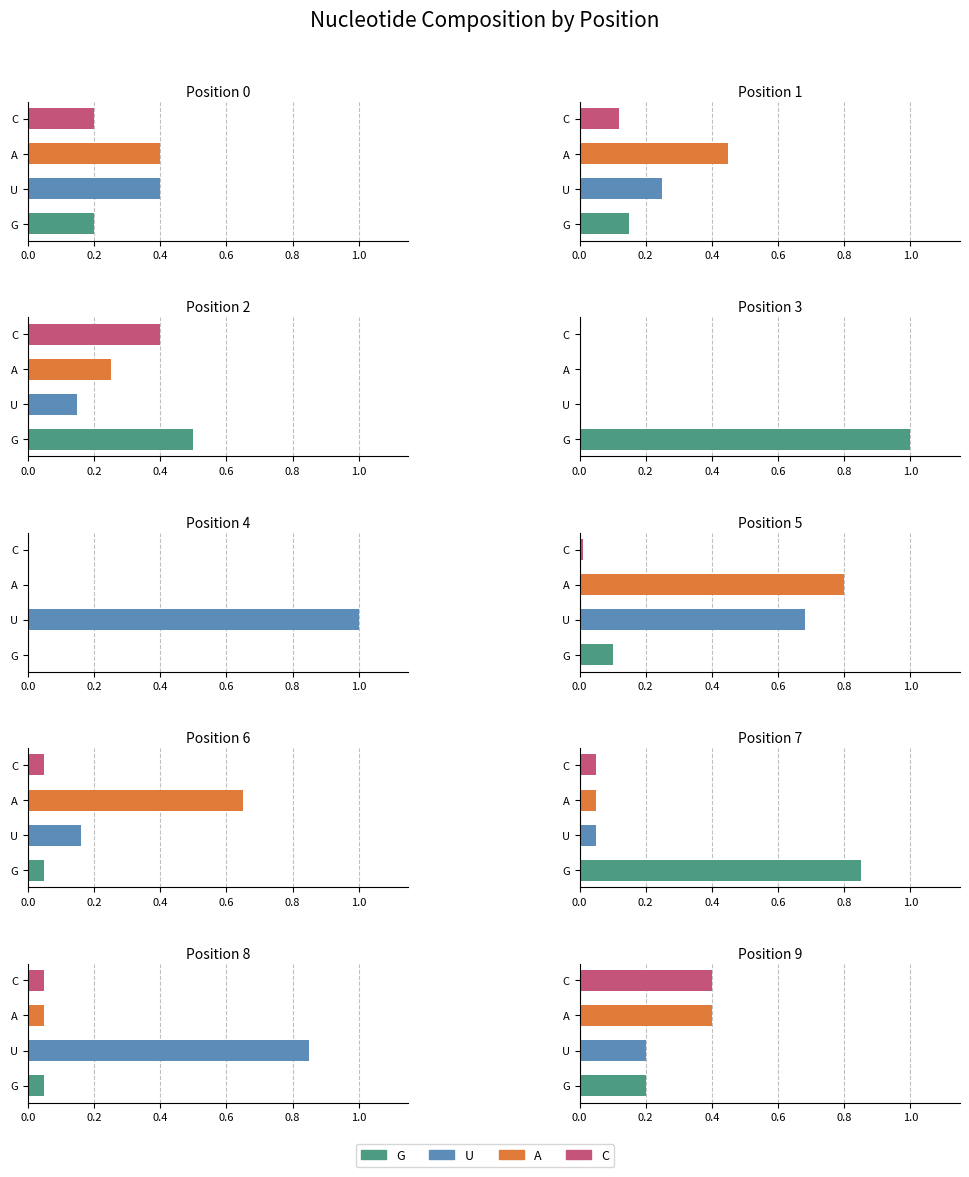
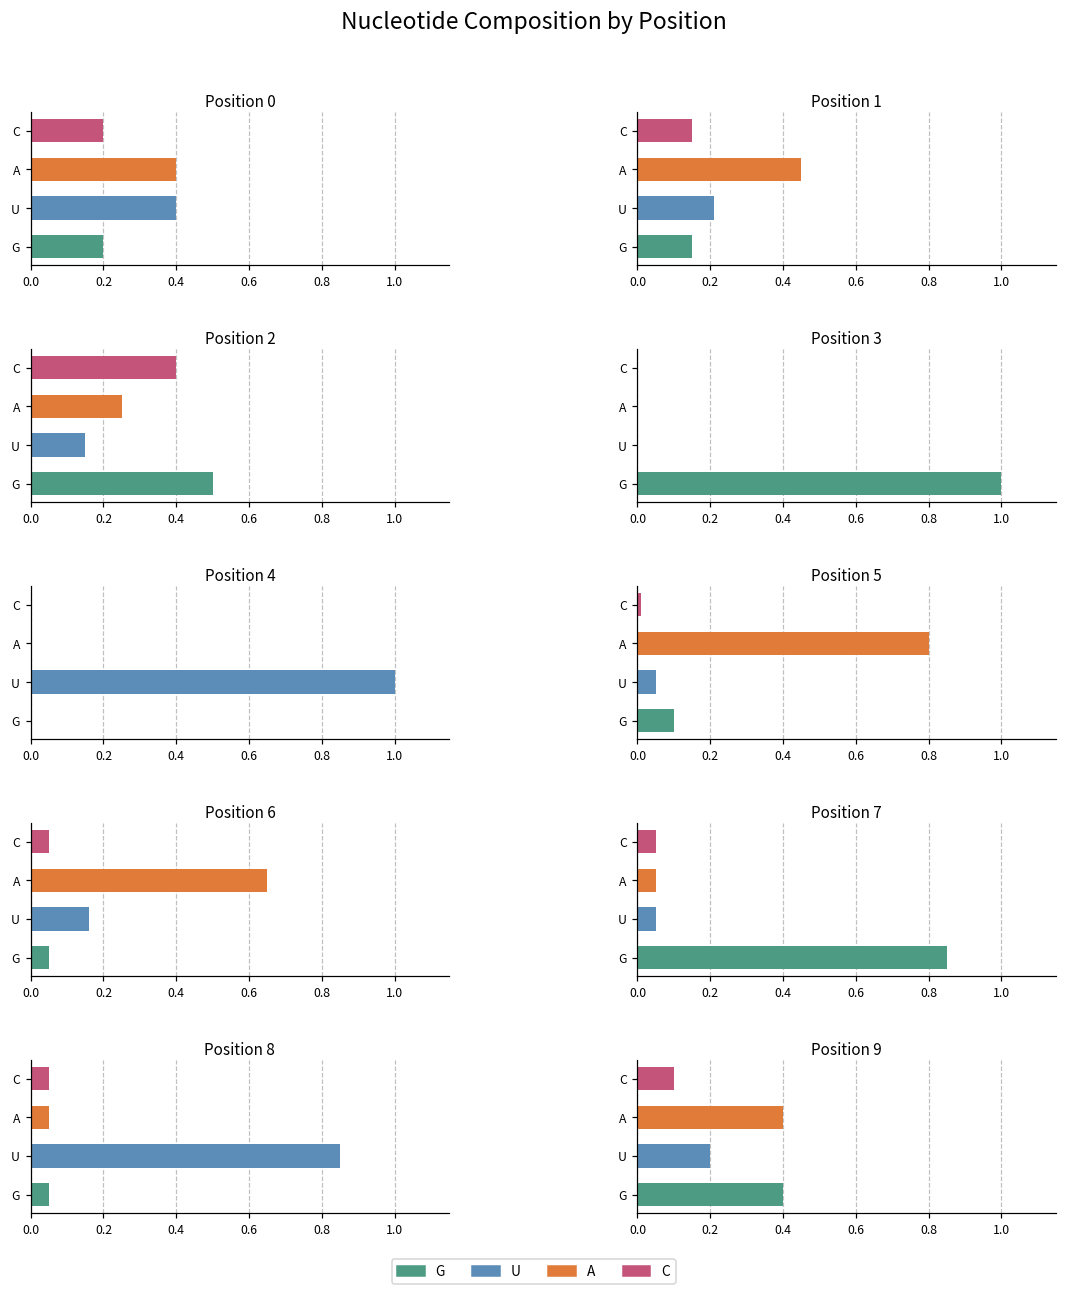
  {
    "Position 0": {
      "C": 0.20,
      "A": 0.40,
      "U": 0.40,
      "G": 0.20
    },
    "Position 1": {
-     "C": 0.12,
+     "C": 0.15,
      "A": 0.45,
-     "U": 0.25,
+     "U": 0.21,
      "G": 0.15
    },
    "Position 2": {
      "C": 0.40,
      "A": 0.25,
      "U": 0.15,
      "G": 0.50
    },
    "Position 3": {
      "C": 0.00,
      "A": 0.00,
      "U": 0.00,
      "G": 1.00
    },
    "Position 4": {
      "C": 0.00,
      "A": 0.00,
      "U": 1.00,
      "G": 0.00
    },
    "Position 5": {
      "C": 0.01,
      "A": 0.80,
-     "U": 0.68,
+     "U": 0.05,
      "G": 0.10
    },
    "Position 6": {
      "C": 0.05,
      "A": 0.65,
      "U": 0.16,
      "G": 0.05
    },
    "Position 7": {
      "C": 0.05,
      "A": 0.05,
      "U": 0.05,
      "G": 0.85
    },
    "Position 8": {
      "C": 0.05,
      "A": 0.05,
      "U": 0.85,
      "G": 0.05
    },
    "Position 9": {
-     "C": 0.4,
+     "C": 0.1,
      "A": 0.4,
      "U": 0.2,
-     "G": 0.2
+     "G": 0.4
    }
  }
